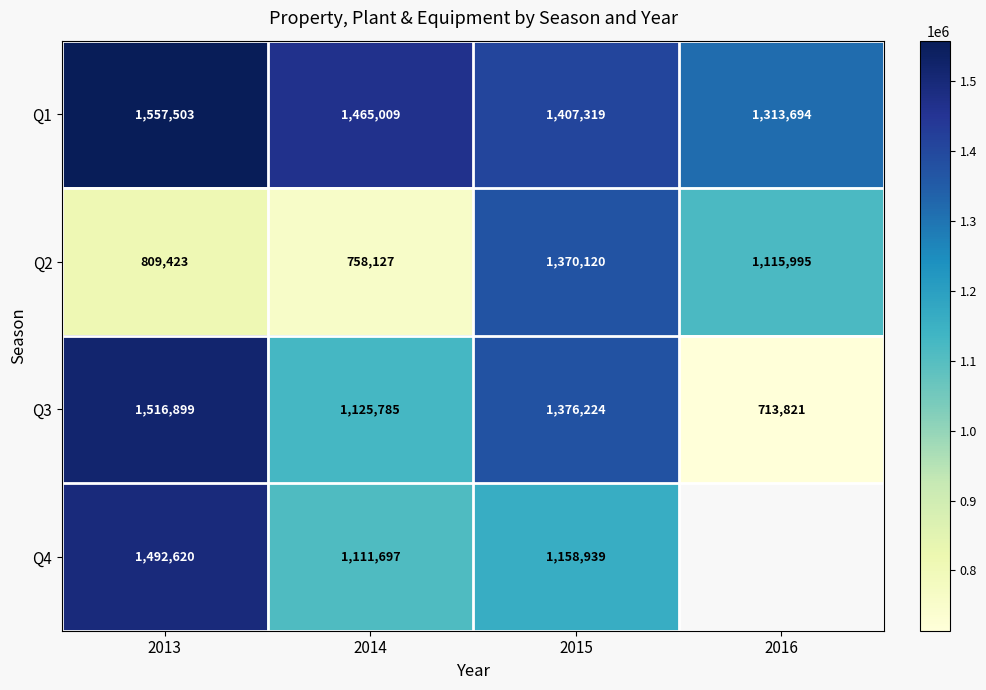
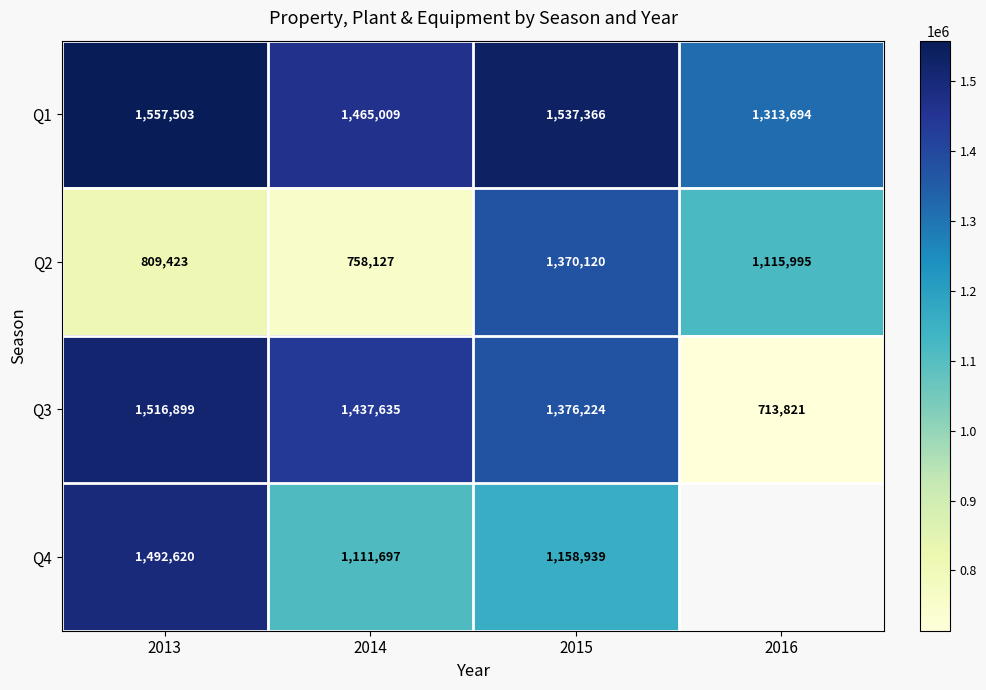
  {
    "Q1": {
      "2013": "1,557,503",
      "2014": "1,465,009",
-     "2015": "1,407,319",
+     "2015": "1,537,366",
      "2016": "1,313,694"
    },
    "Q2": {
      "2013": "809,423",
      "2014": "758,127",
      "2015": "1,370,120",
      "2016": "1,115,995"
    },
    "Q3": {
      "2013": "1,516,899",
-     "2014": "1,125,785",
+     "2014": "1,437,635",
      "2015": "1,376,224",
      "2016": "713,821"
    },
    "Q4": {
      "2013": "1,492,620",
      "2014": "1,111,697",
      "2015": "1,158,939"
    }
  }
